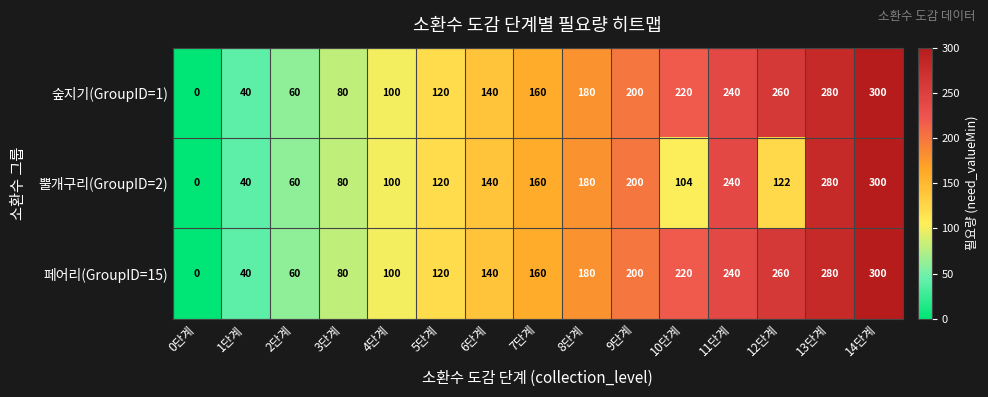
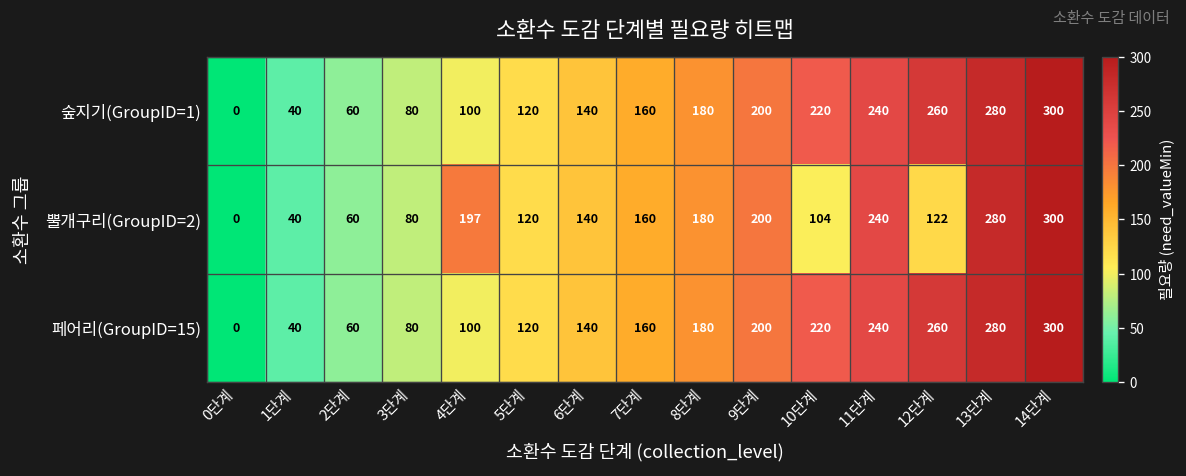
  {
    "숲지기(GroupID=1)": {
      "0단계": 0,
      "1단계": 40,
      "2단계": 60,
      "3단계": 80,
      "4단계": 100,
      "5단계": 120,
      "6단계": 140,
      "7단계": 160,
      "8단계": 180,
      "9단계": 200,
      "10단계": 220,
      "11단계": 240,
      "12단계": 260,
      "13단계": 280,
      "14단계": 300
    },
    "뿔개구리(GroupID=2)": {
      "0단계": 0,
      "1단계": 40,
      "2단계": 60,
      "3단계": 80,
-     "4단계": 100,
+     "4단계": 197,
      "5단계": 120,
      "6단계": 140,
      "7단계": 160,
      "8단계": 180,
      "9단계": 200,
      "10단계": 104,
      "11단계": 240,
      "12단계": 122,
      "13단계": 280,
      "14단계": 300
    },
    "페어리(GroupID=15)": {
      "0단계": 0,
      "1단계": 40,
      "2단계": 60,
      "3단계": 80,
      "4단계": 100,
      "5단계": 120,
      "6단계": 140,
      "7단계": 160,
      "8단계": 180,
      "9단계": 200,
      "10단계": 220,
      "11단계": 240,
      "12단계": 260,
      "13단계": 280,
      "14단계": 300
    }
  }
